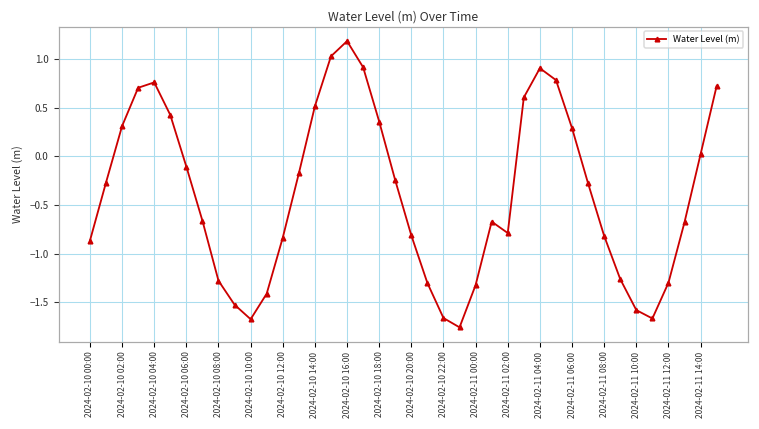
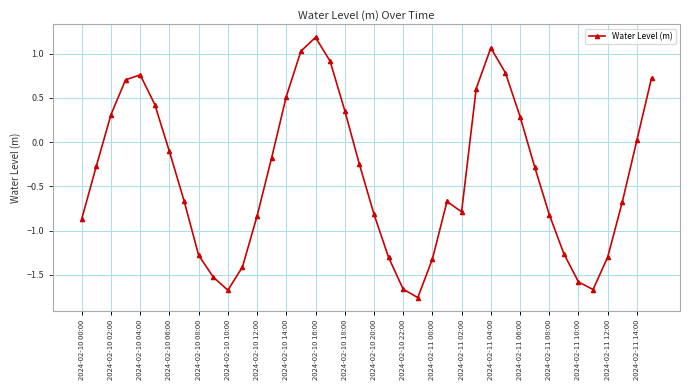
  {
    "2024-02-10 00:00": -0.9,
    "2024-02-10 02:00": 0.3,
    "2024-02-10 04:00": 0.8,
    "2024-02-10 06:00": -0.1,
    "2024-02-10 08:00": -1.3,
    "2024-02-10 10:00": -1.7,
    "2024-02-10 12:00": -0.8,
    "2024-02-10 14:00": 0.5,
    "2024-02-10 16:00": 1.2,
    "2024-02-10 18:00": 0.4,
    "2024-02-10 20:00": -0.8,
    "2024-02-10 22:00": -1.7,
    "2024-02-11 00:00": -1.3,
    "2024-02-11 02:00": -0.8,
-   "2024-02-11 04:00": 0.9,
+   "2024-02-11 04:00": 1.1,
    "2024-02-11 06:00": 0.3,
    "2024-02-11 08:00": -0.8,
    "2024-02-11 10:00": -1.6,
    "2024-02-11 12:00": -1.3,
    "2024-02-11 14:00": 0.0
  }
